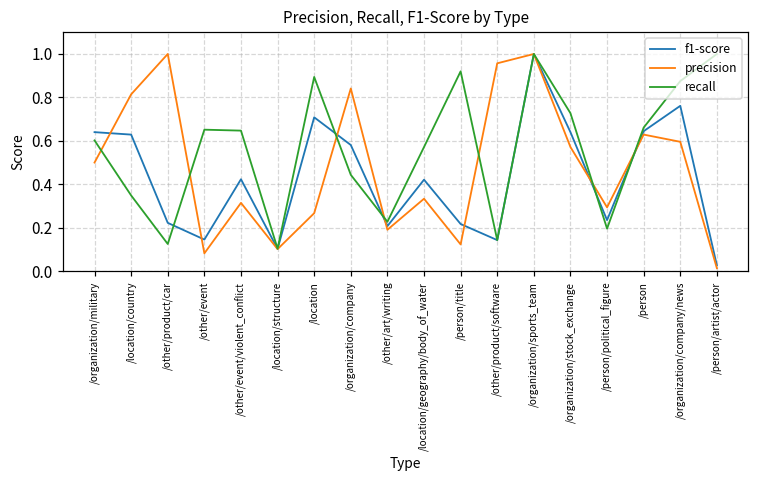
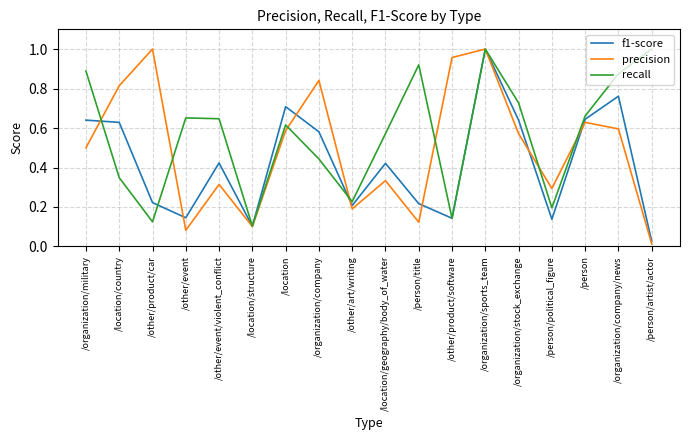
  {
    "f1-score": {
      "/organization/military": 0.64,
      "/location/country": 0.63,
      "/other/product/car": 0.22,
      "/other/event": 0.15,
      "/other/event/violent_conflict": 0.42,
      "/location": 0.71,
      "/organization/company": 0.58,
      "/other/art/writing": 0.21,
      "/location/geography/body_of_water": 0.42,
      "/person/title": 0.22,
      "/organization/stock_exchange": 0.64,
-     "/person/political_figure": 0.23,
+     "/person/political_figure": 0.14,
      "/person": 0.64,
      "/organization/company/news": 0.76
    },
    "precision": {
      "/organization/military": 0.50,
      "/location/country": 0.81,
      "/other/product/car": 1.00,
      "/other/event": 0.08,
      "/other/event/violent_conflict": 0.31,
-     "/location": 0.27,
+     "/location": 0.59,
      "/organization/company": 0.84,
      "/other/art/writing": 0.19,
      "/location/geography/body_of_water": 0.33,
      "/person/title": 0.12,
      "/other/product/software": 0.96,
      "/organization/stock_exchange": 0.57,
      "/person/political_figure": 0.29,
      "/person": 0.63,
      "/organization/company/news": 0.60
    },
    "recall": {
-     "/organization/military": 0.60,
+     "/organization/military": 0.89,
      "/location/country": 0.35,
      "/other/product/car": 0.13,
      "/other/event": 0.65,
      "/other/event/violent_conflict": 0.65,
-     "/location": 0.89,
+     "/location": 0.62,
      "/organization/company": 0.44,
      "/other/art/writing": 0.23,
      "/location/geography/body_of_water": 0.57,
      "/person/title": 0.92,
      "/organization/stock_exchange": 0.73,
      "/person/political_figure": 0.20,
      "/person": 0.66
    }
  }
